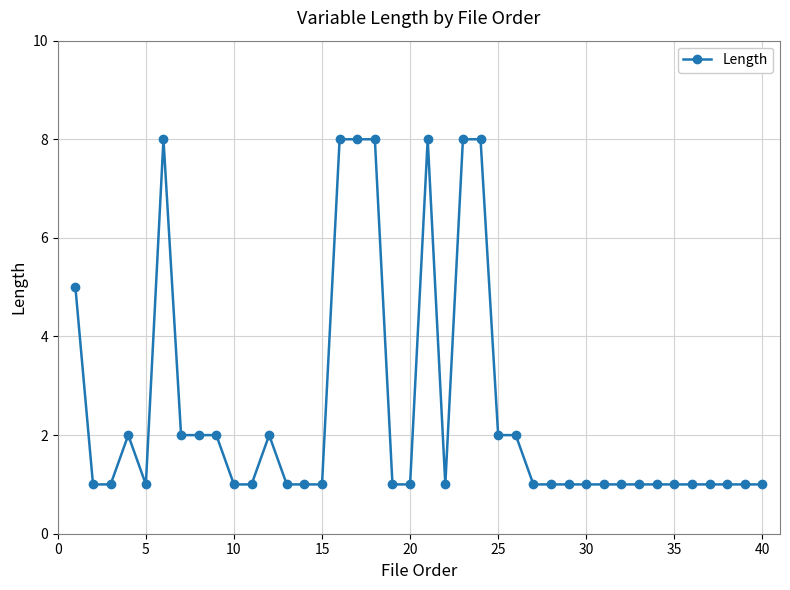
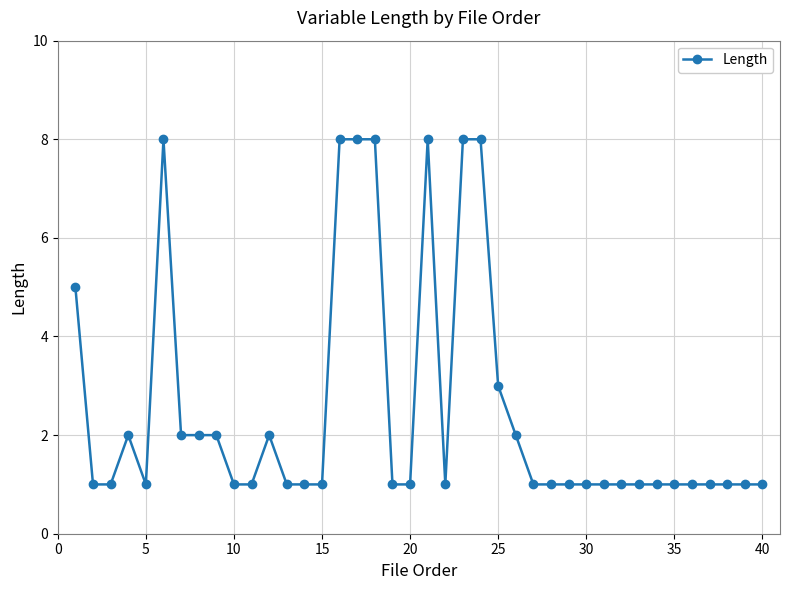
  {
    "5": 1,
    "10": 1,
    "15": 1,
    "20": 1,
-   "25": 2,
+   "25": 3,
    "30": 1,
    "35": 1,
    "40": 1
  }
